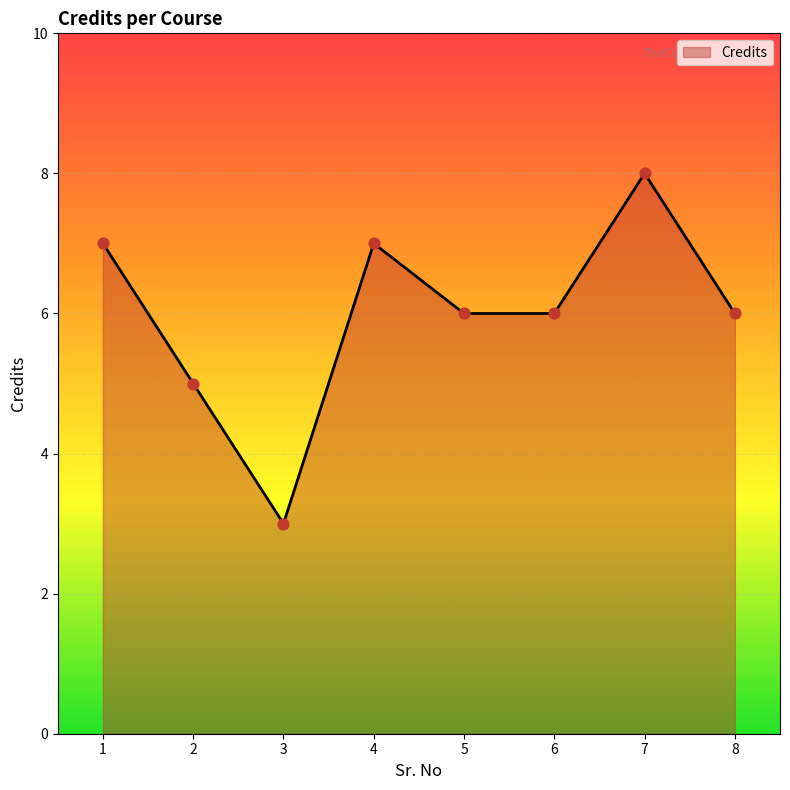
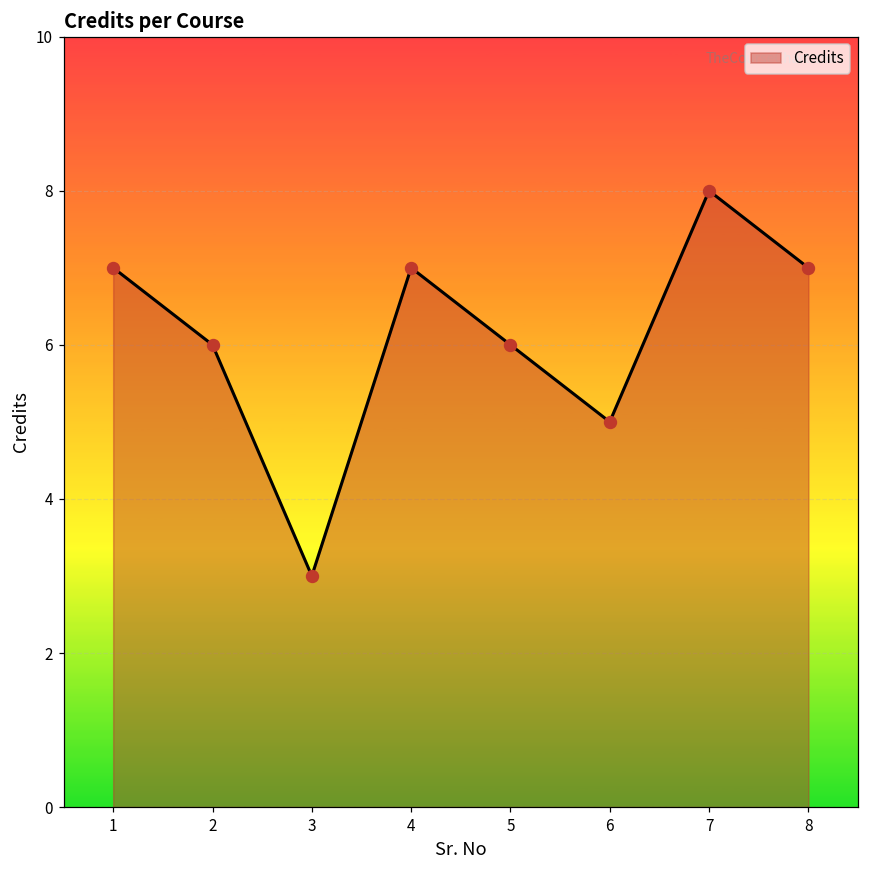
  {
    "1": 7,
-   "2": 5,
+   "2": 6,
    "3": 3,
    "4": 7,
    "5": 6,
-   "6": 6,
+   "6": 5,
    "7": 8,
-   "8": 6
+   "8": 7
  }
